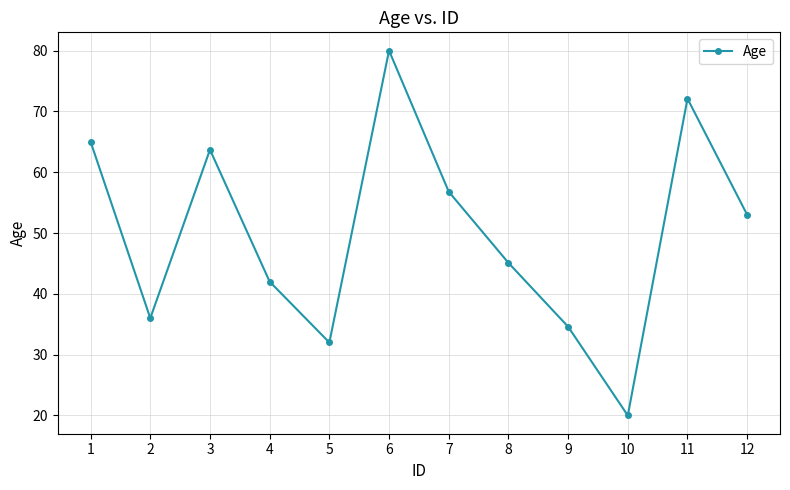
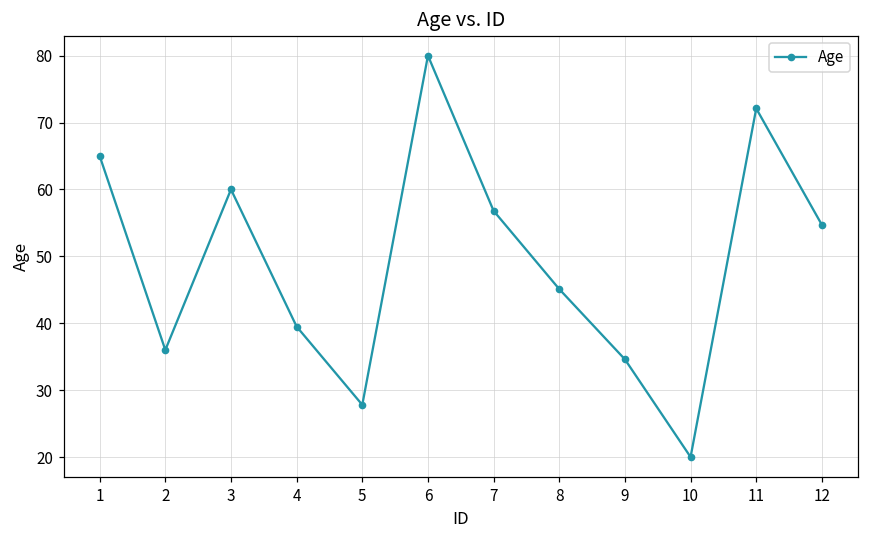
  {
    "1": 65,
    "2": 36,
-   "3": 64,
-   "4": 42,
-   "5": 32,
+   "3": 60,
+   "4": 40,
+   "5": 28,
    "6": 80,
    "7": 57,
    "8": 45,
    "9": 35,
    "10": 20,
    "11": 72,
-   "12": 53
+   "12": 55
  }
